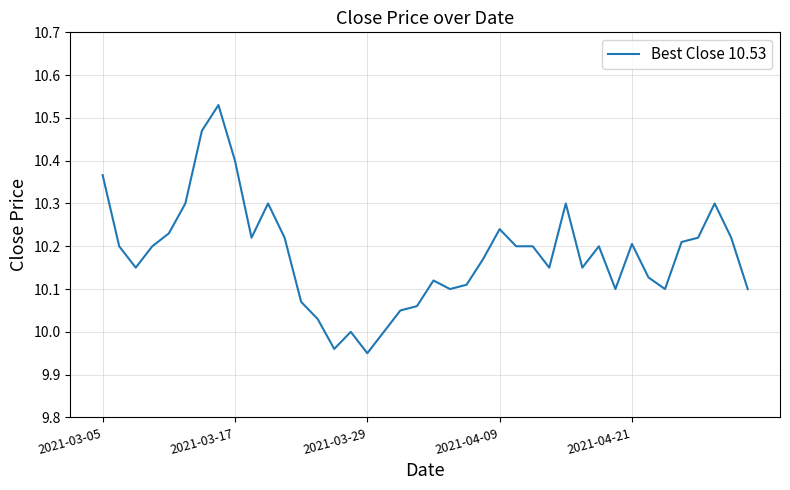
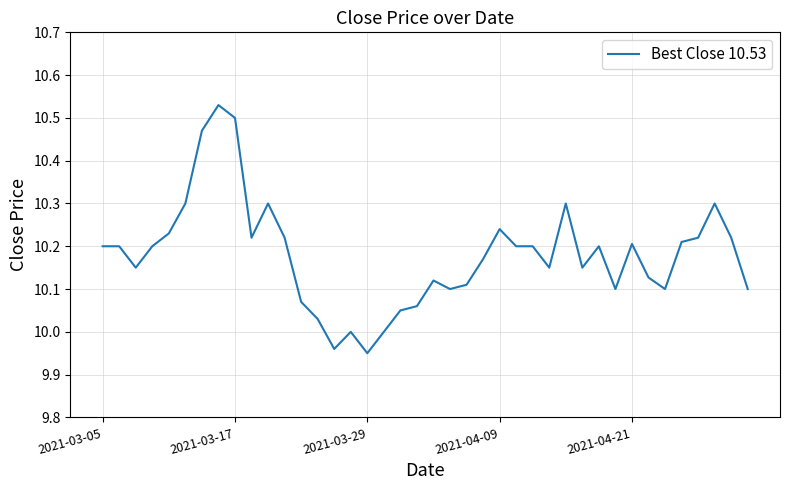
  {
-   "2021-03-05": 10.37,
-   "2021-03-17": 10.4,
+   "2021-03-05": 10.20,
+   "2021-03-17": 10.5,
    "2021-03-29": 9.95,
    "2021-04-09": 10.24,
    "2021-04-21": 10.21
  }
